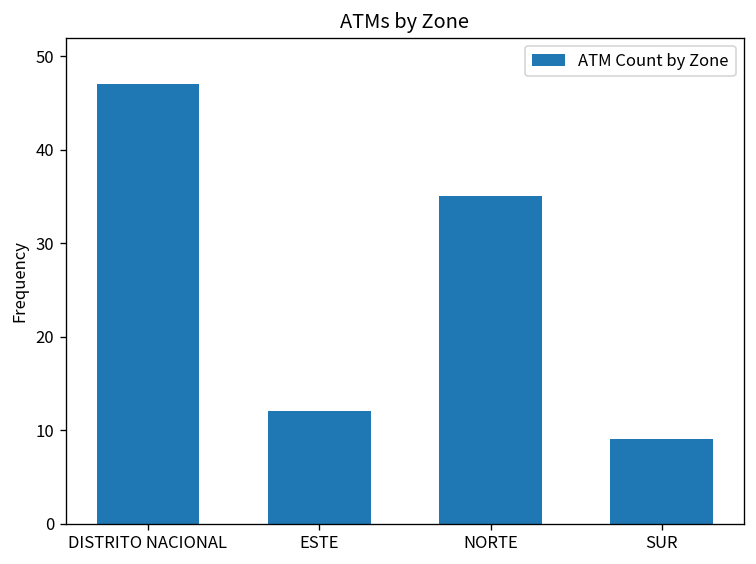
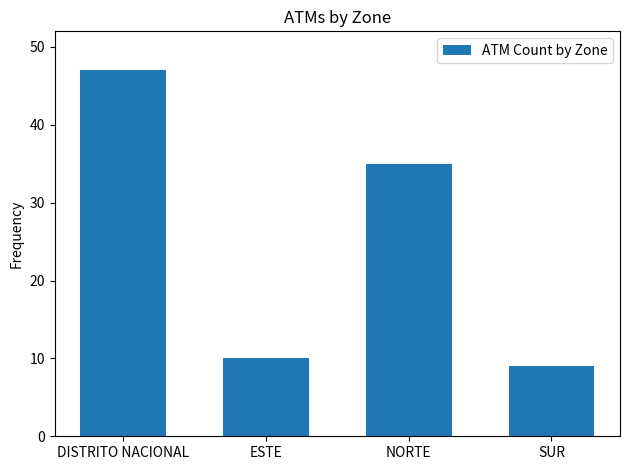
  {
    "DISTRITO NACIONAL": 47,
-   "ESTE": 12,
+   "ESTE": 10,
    "NORTE": 35,
    "SUR": 9
  }
